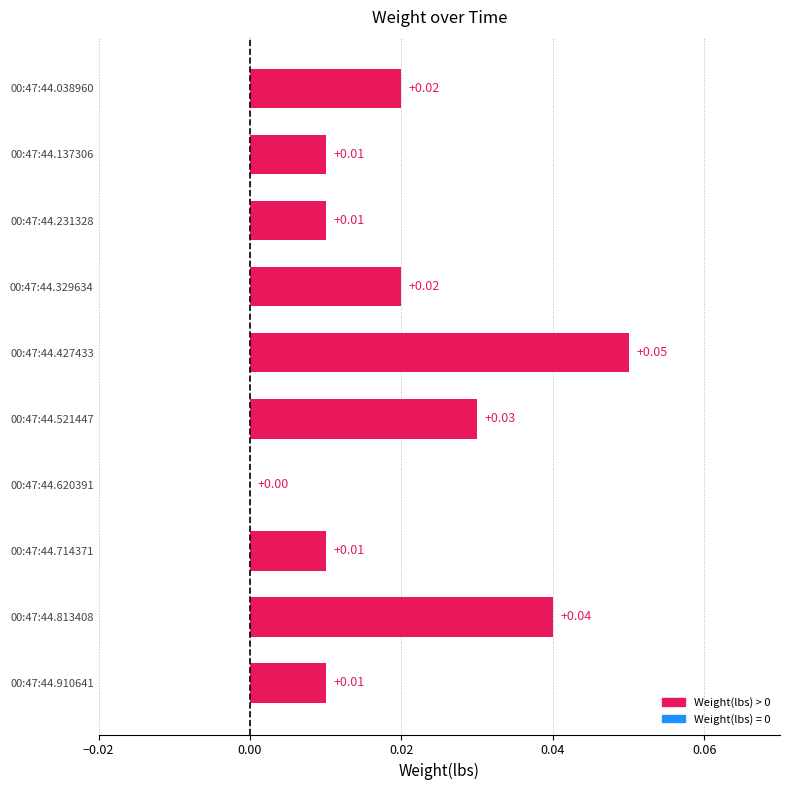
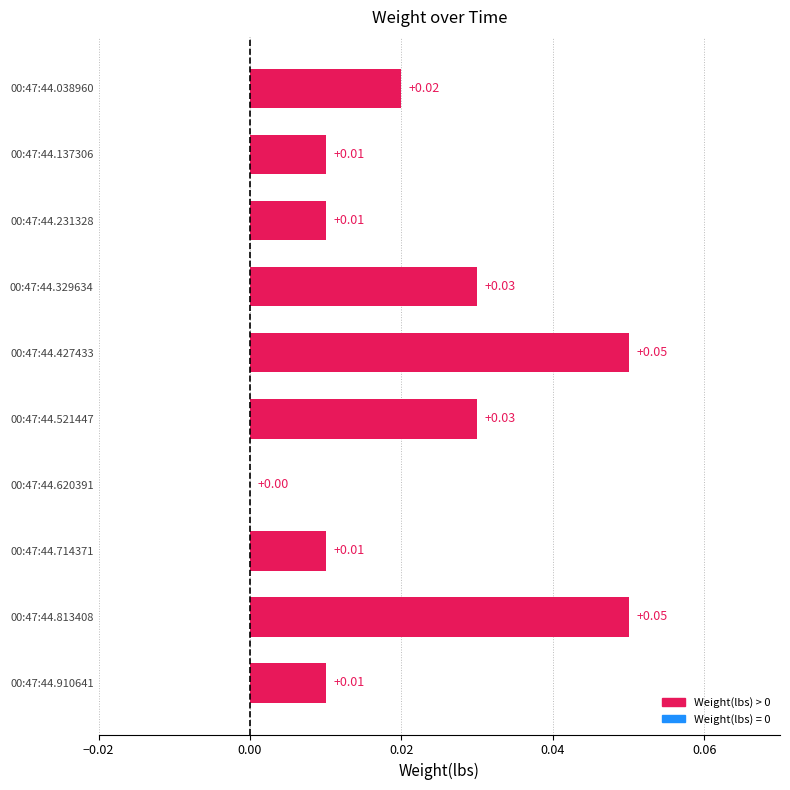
  {
    "00:47:44.038960": "+0.02",
    "00:47:44.137306": "+0.01",
    "00:47:44.231328": "+0.01",
-   "00:47:44.329634": "+0.02",
+   "00:47:44.329634": "+0.03",
    "00:47:44.427433": "+0.05",
    "00:47:44.521447": "+0.03",
    "00:47:44.620391": "+0.00",
    "00:47:44.714371": "+0.01",
-   "00:47:44.813408": "+0.04",
+   "00:47:44.813408": "+0.05",
    "00:47:44.910641": "+0.01"
  }
